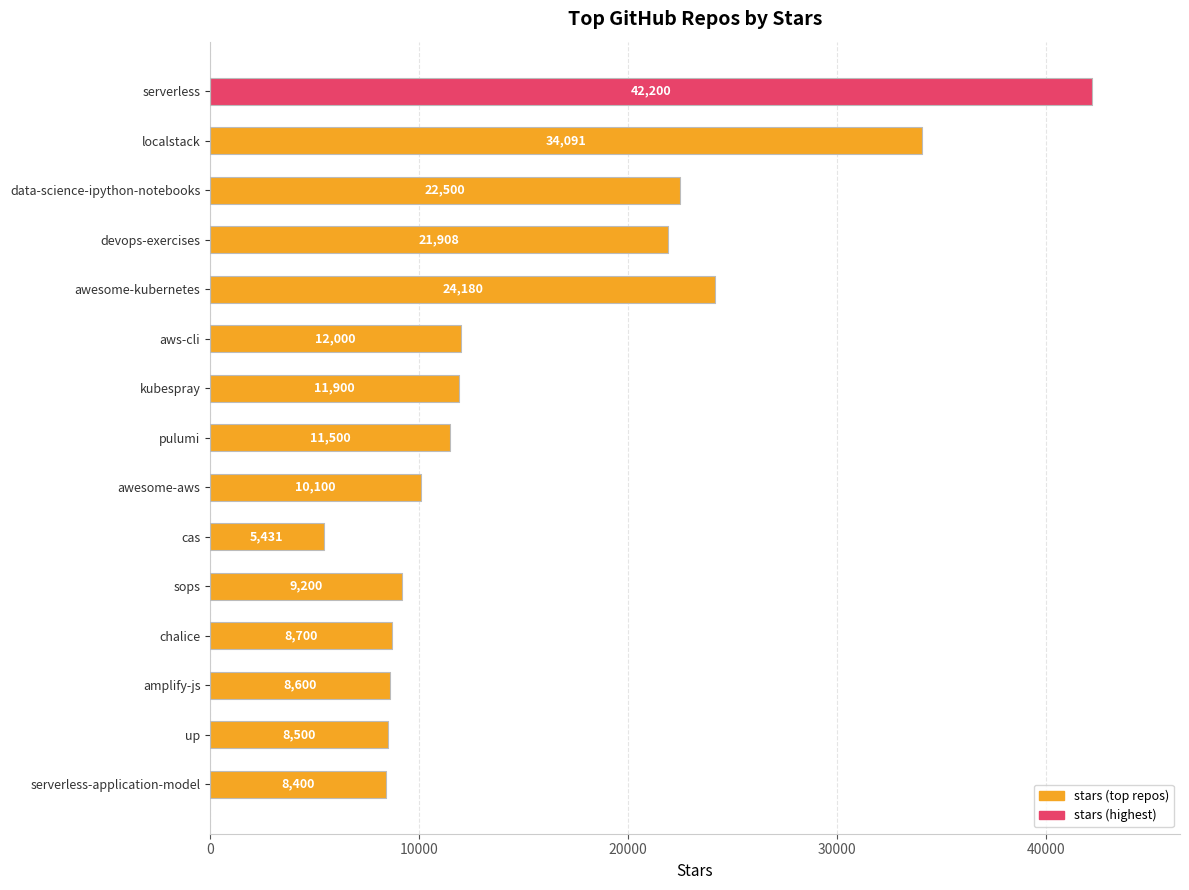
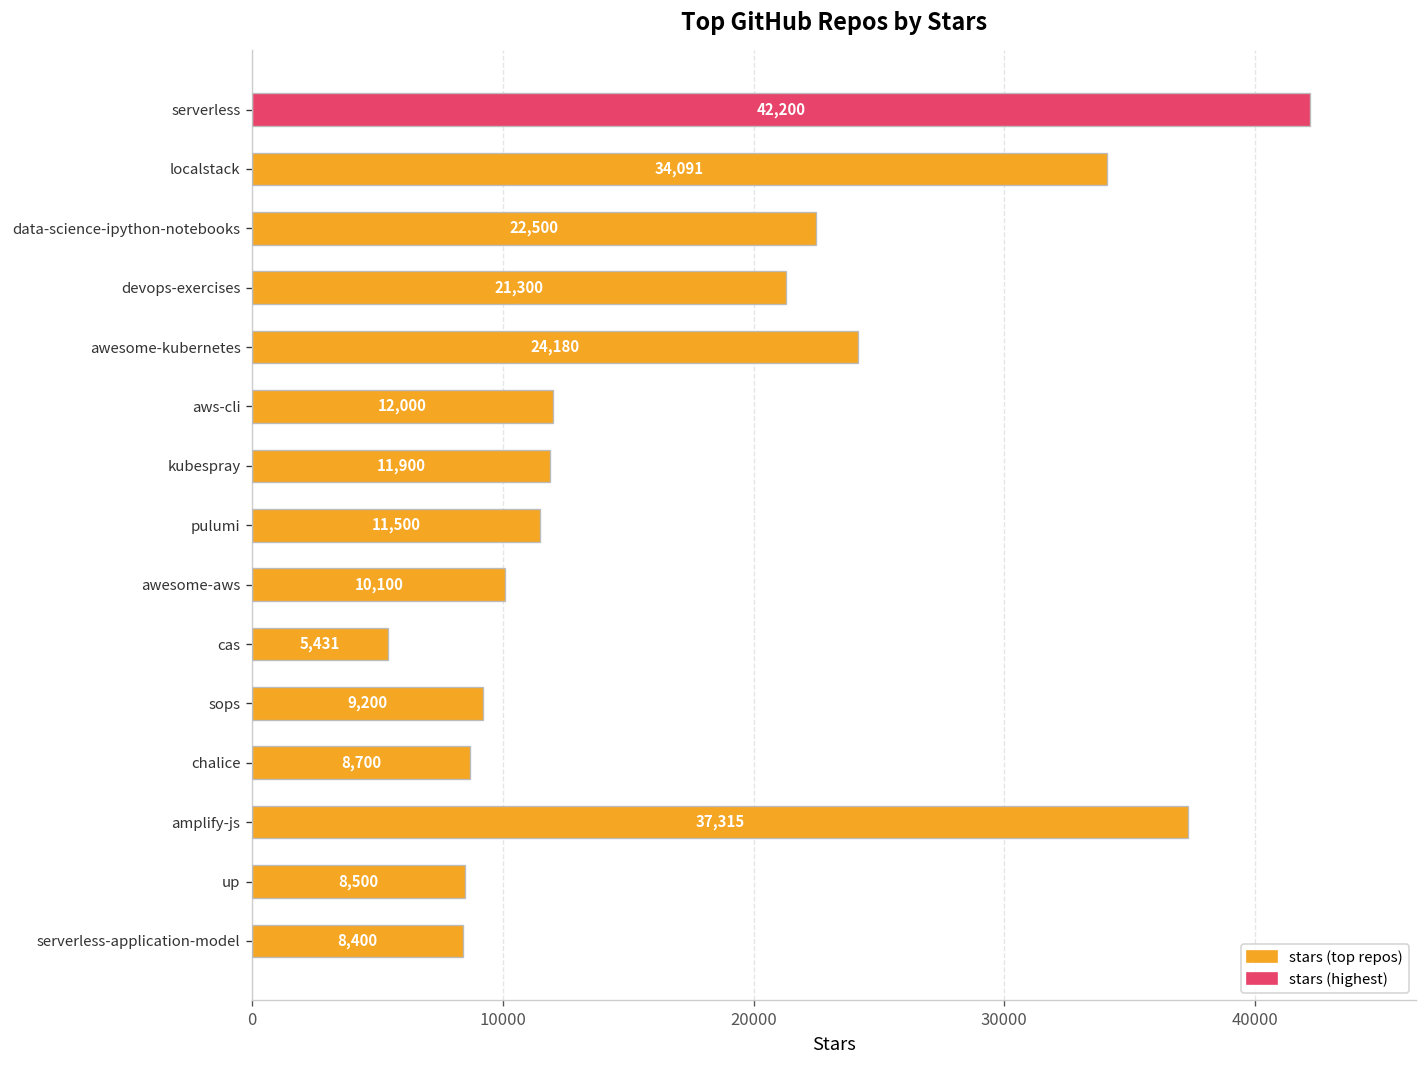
  {
    "serverless": "42,200",
    "localstack": "34,091",
    "data-science-ipython-notebooks": "22,500",
-   "devops-exercises": "21,908",
+   "devops-exercises": "21,300",
    "awesome-kubernetes": "24,180",
    "aws-cli": "12,000",
    "kubespray": "11,900",
    "pulumi": "11,500",
    "awesome-aws": "10,100",
    "cas": "5,431",
    "sops": "9,200",
    "chalice": "8,700",
-   "amplify-js": "8,600",
+   "amplify-js": "37,315",
    "up": "8,500",
    "serverless-application-model": "8,400"
  }
